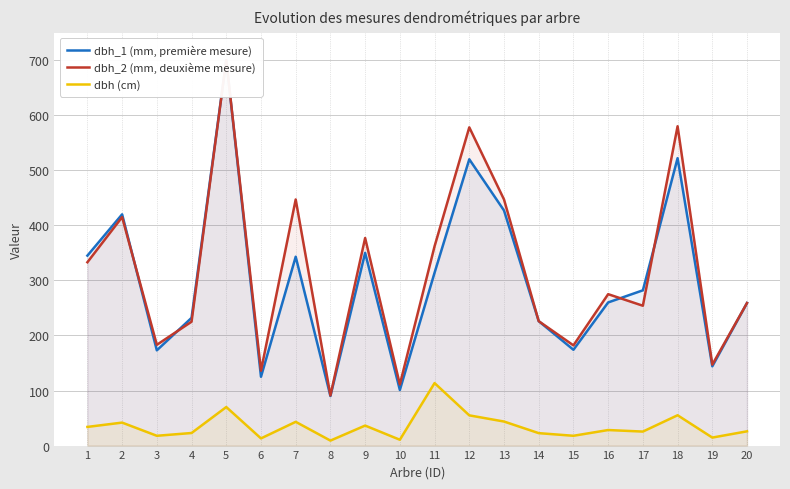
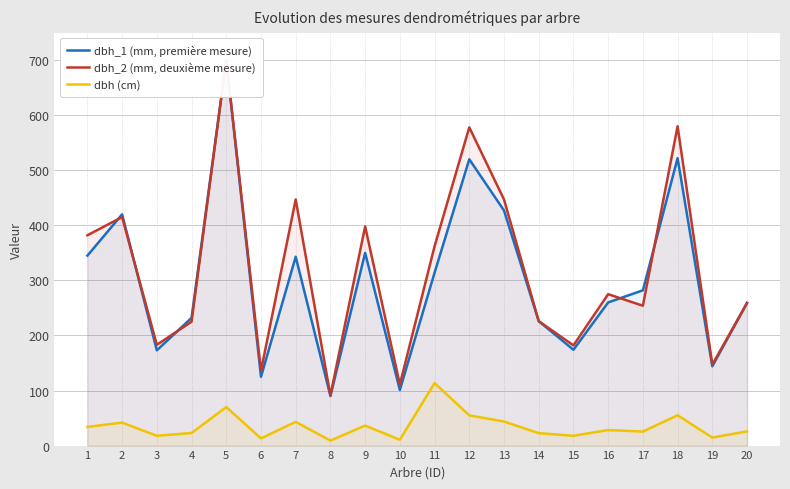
  {
    "dbh_1 (mm, première mesure)": {
      "1": 350,
      "2": 420,
      "3": 170,
      "4": 230,
      "6": 130,
      "7": 340,
      "9": 350,
      "10": 100,
      "11": 310,
      "12": 520,
      "13": 430,
      "15": 170,
      "16": 260,
      "17": 280,
      "18": 520
    },
    "dbh_2 (mm, deuxième mesure)": {
-     "1": 330,
+     "1": 380,
      "2": 420,
      "3": 180,
      "4": 230,
      "6": 140,
      "7": 450,
-     "9": 380,
+     "9": 400,
      "10": 110,
      "11": 360,
      "12": 580,
      "13": 450,
      "15": 180,
      "16": 280,
      "17": 250,
      "18": 580
    },
    "dbh (cm)": {
      "1": 30,
      "2": 40,
      "3": 20,
      "4": 20,
      "5": 70,
      "6": 10,
      "7": 40,
      "8": 10,
      "9": 40,
      "10": 10,
      "11": 110,
      "12": 50,
      "13": 40,
      "14": 20,
      "15": 20,
      "16": 30,
      "17": 30,
      "18": 60,
      "19": 10,
      "20": 30
    }
  }
